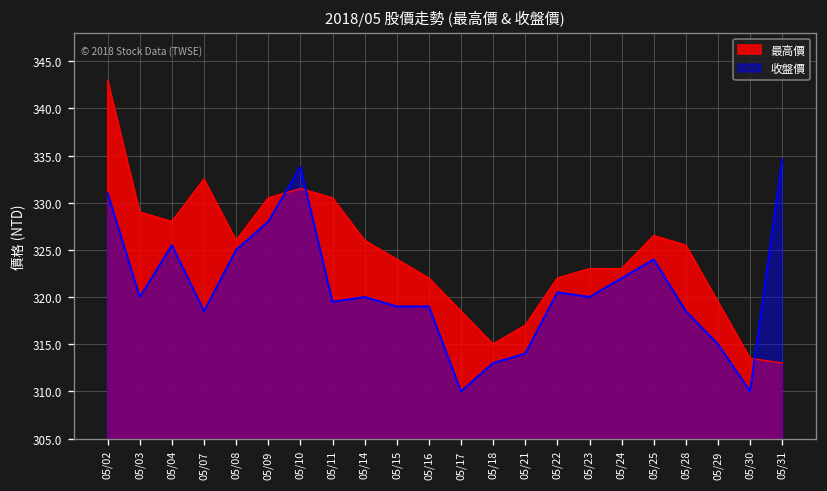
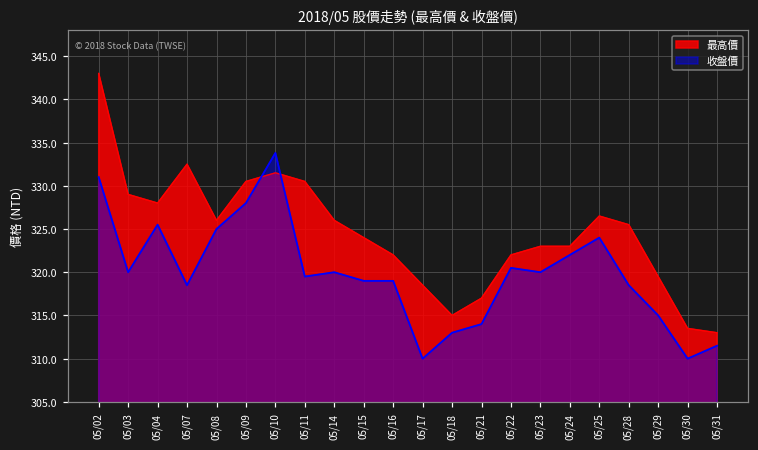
  {
    "最高價": {
      "05/03": 329,
      "05/04": 328,
      "05/07": 333,
      "05/08": 326,
      "05/09": 331,
      "05/10": 332,
      "05/11": 331,
      "05/14": 326,
      "05/15": 324,
      "05/16": 322,
      "05/17": 319,
      "05/18": 315,
      "05/21": 317,
      "05/22": 322,
      "05/23": 323,
      "05/24": 323,
      "05/25": 327,
      "05/28": 326,
      "05/29": 320,
      "05/30": 314,
      "05/31": 313
    },
    "收盤價": {
      "05/02": 331,
      "05/03": 320,
      "05/04": 326,
      "05/07": 319,
      "05/08": 325,
      "05/09": 328,
      "05/10": 334,
      "05/11": 320,
      "05/14": 320,
      "05/15": 319,
      "05/16": 319,
      "05/17": 310,
      "05/18": 313,
      "05/21": 314,
      "05/22": 321,
      "05/23": 320,
      "05/24": 322,
      "05/25": 324,
      "05/28": 319,
      "05/29": 315,
      "05/30": 310,
-     "05/31": 335
+     "05/31": 312
    }
  }
